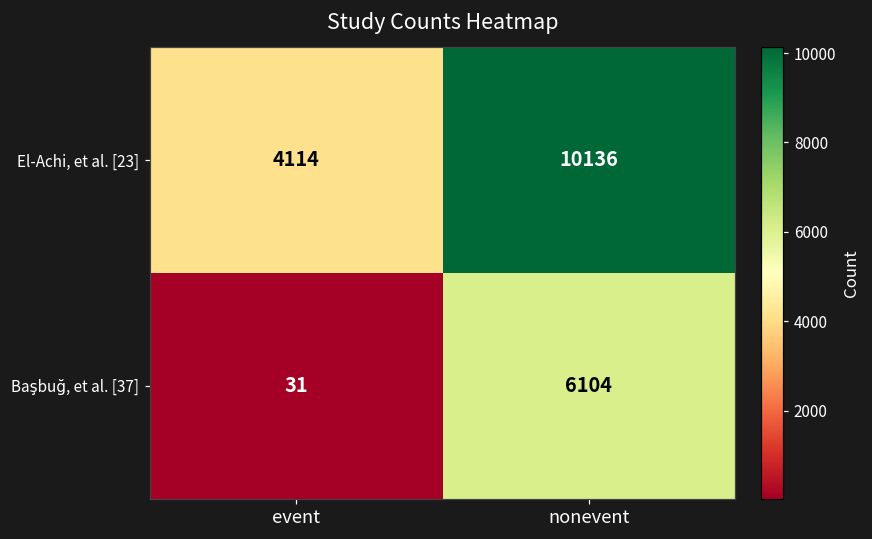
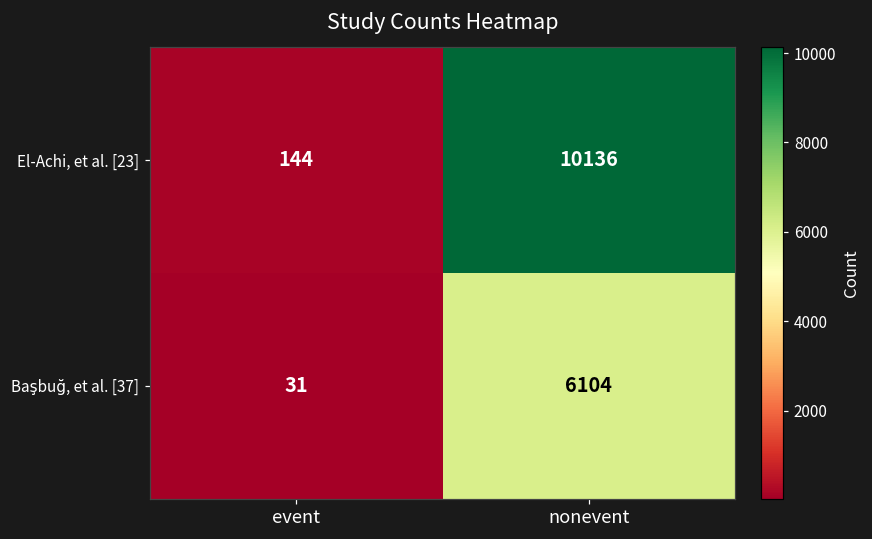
  {
    "El-Achi, et al. [23]": {
-     "event": 4114,
+     "event": 144,
      "nonevent": 10136
    },
    "Başbuğ, et al. [37]": {
      "event": 31,
      "nonevent": 6104
    }
  }
